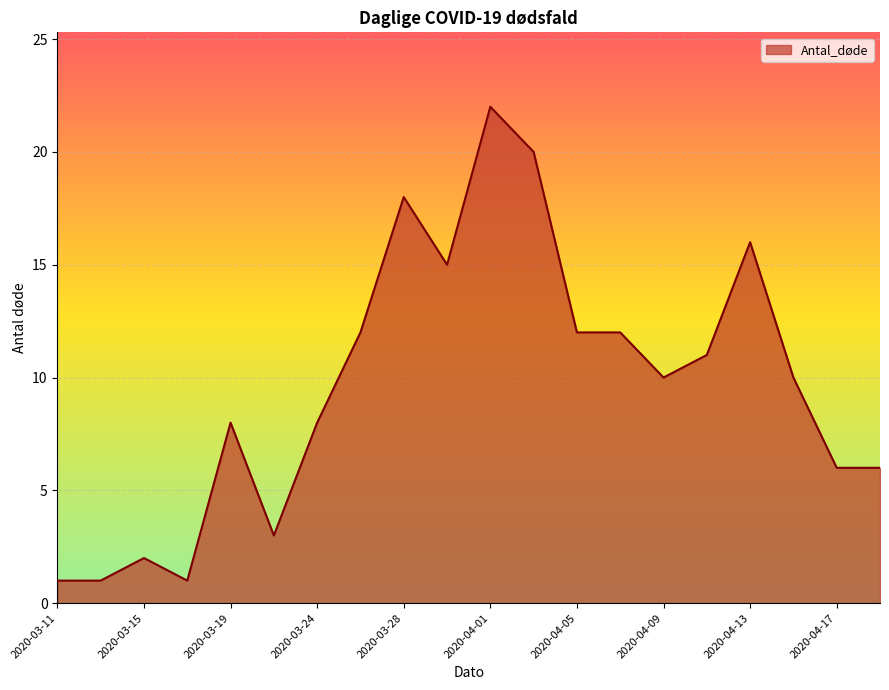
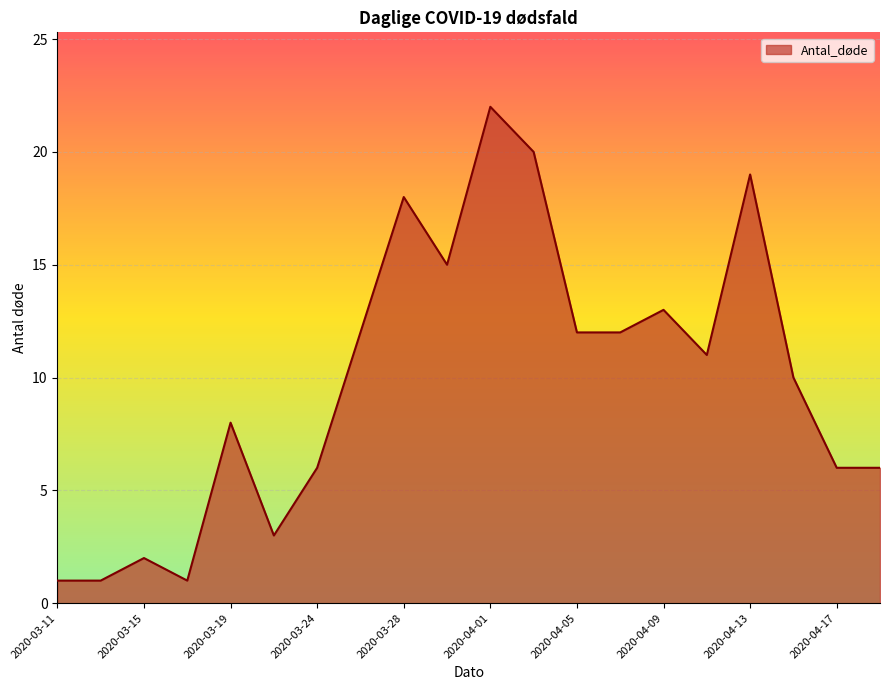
  {
    "2020-03-11": 1,
    "2020-03-15": 2,
    "2020-03-19": 8,
-   "2020-03-24": 8,
+   "2020-03-24": 6,
    "2020-03-28": 18,
    "2020-04-01": 22,
    "2020-04-05": 12,
-   "2020-04-09": 10,
-   "2020-04-13": 16,
+   "2020-04-09": 13,
+   "2020-04-13": 19,
    "2020-04-17": 6
  }
